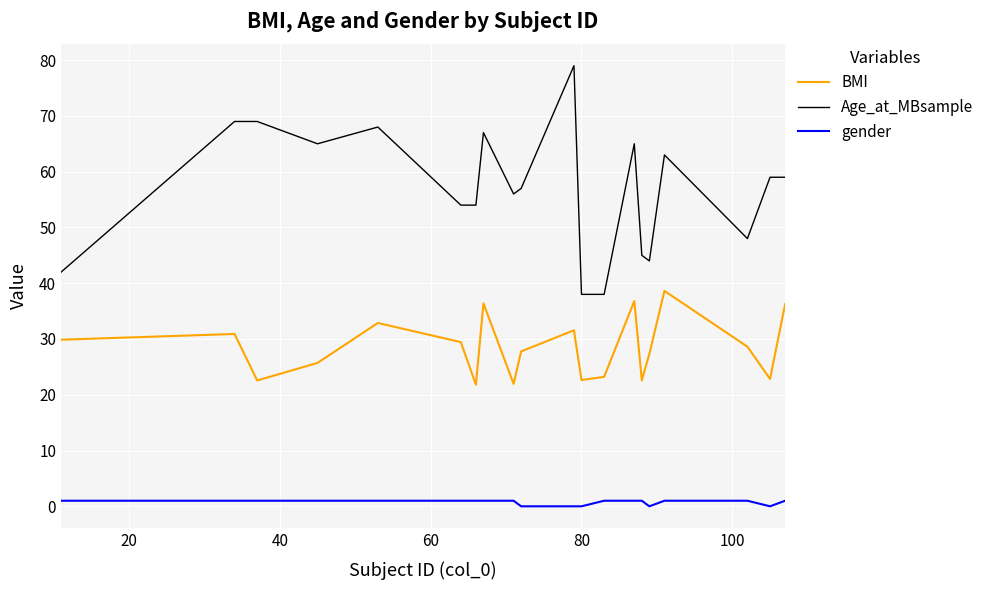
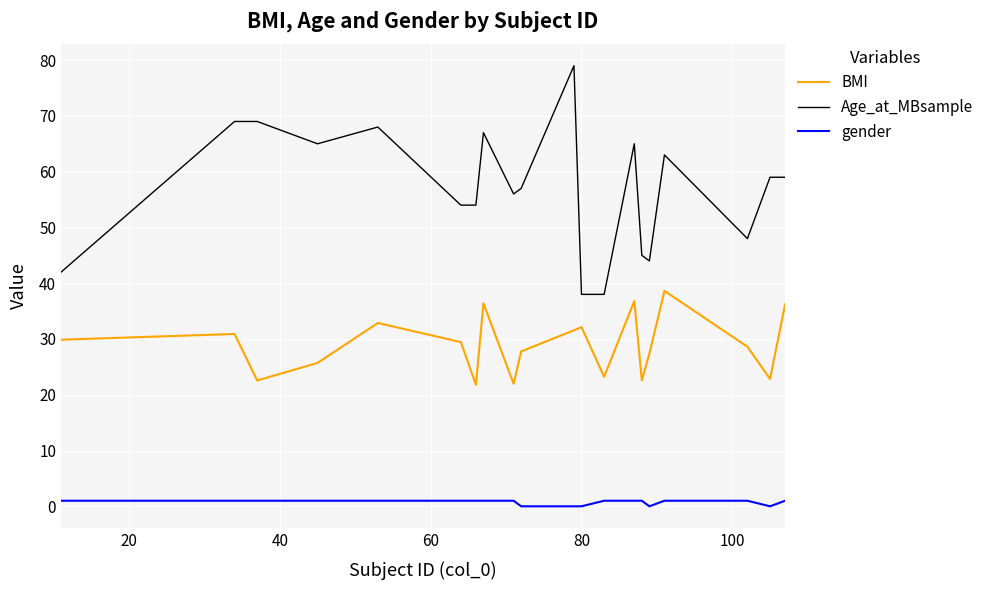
  {
    "BMI": {
-     "80": 23
+     "80": 32
    },
    "Age_at_MBsample": {
      "80": 38
    },
    "gender": {
      "80": 0
    }
  }
